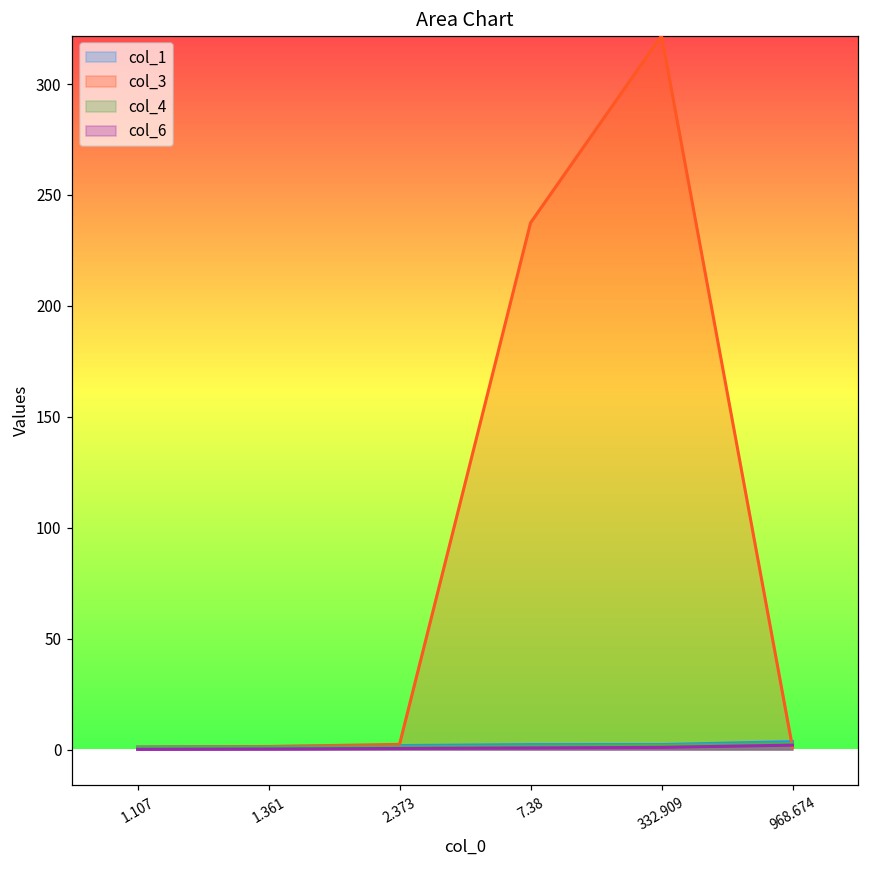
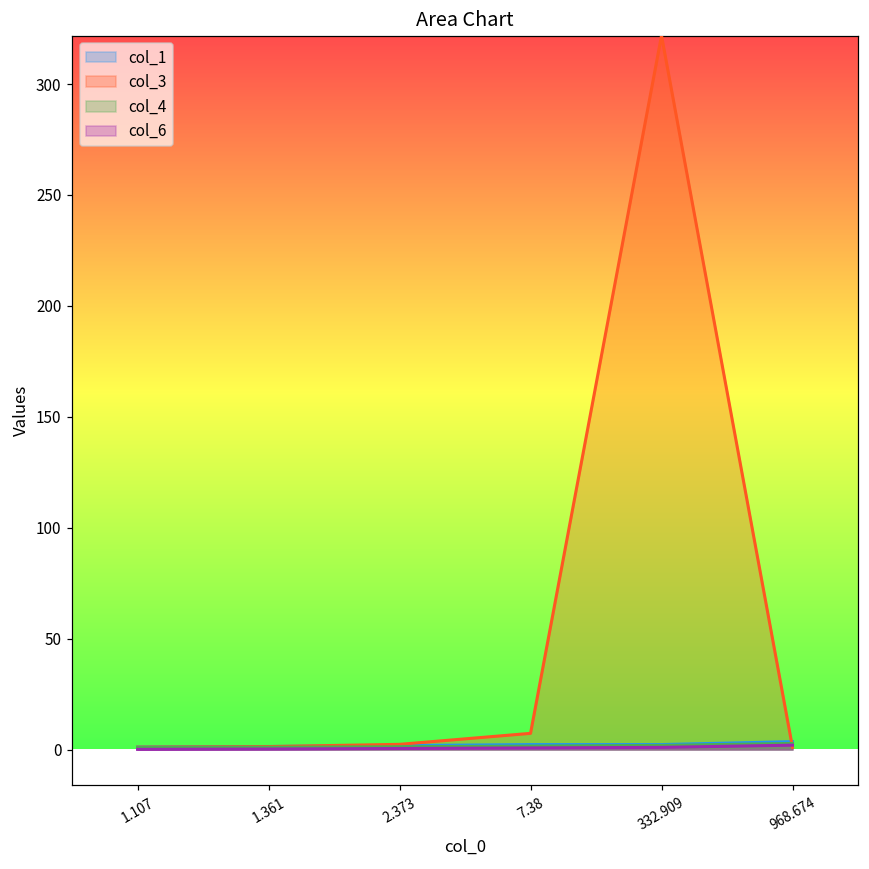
  {
    "col_3": {
-     "7.38": 237,
+     "7.38": 7,
      "332.909": 322
    }
  }
